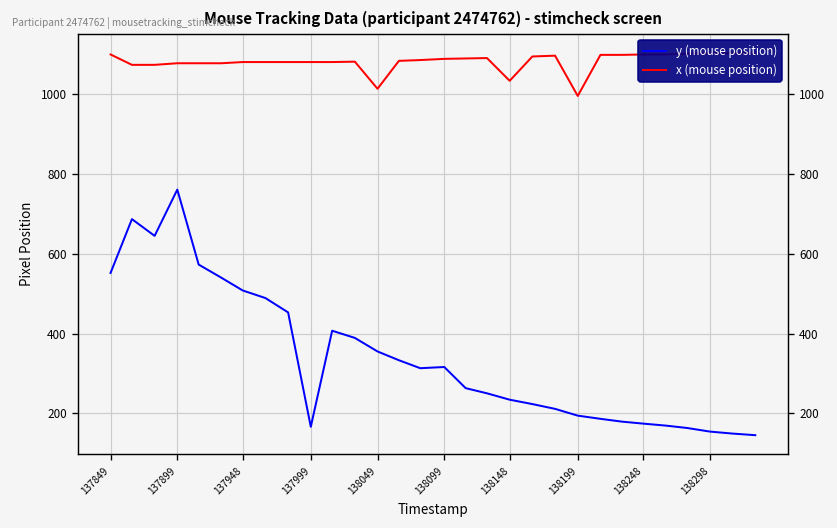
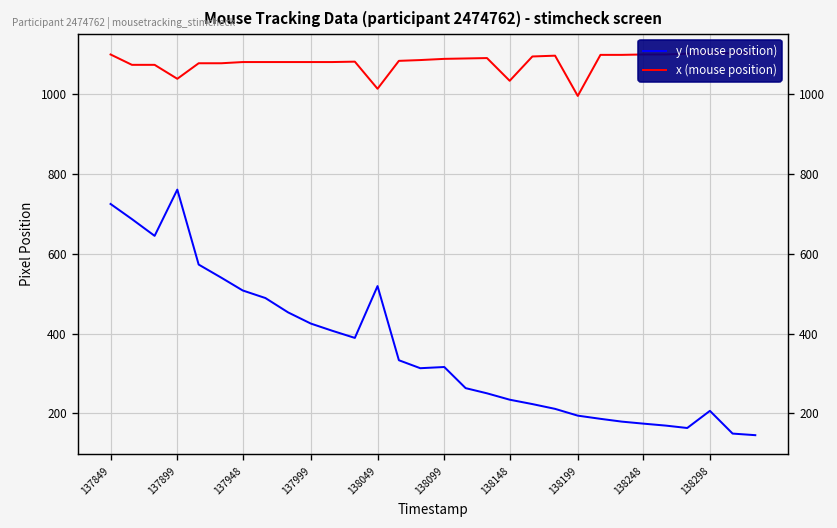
  {
    "y (mouse position)": {
-     "137849": 550,
+     "137849": 730,
      "137899": 760,
      "137948": 510,
-     "137999": 170,
-     "138049": 360,
+     "137999": 430,
+     "138049": 520,
      "138099": 320,
      "138148": 230,
      "138199": 190,
      "138248": 170,
-     "138298": 150
+     "138298": 210
    },
    "x (mouse position)": {
      "137849": 1100,
-     "137899": 1080,
+     "137899": 1040,
      "137948": 1080,
      "137999": 1080,
      "138049": 1010,
      "138099": 1090,
      "138148": 1030,
      "138199": 1000
    }
  }
